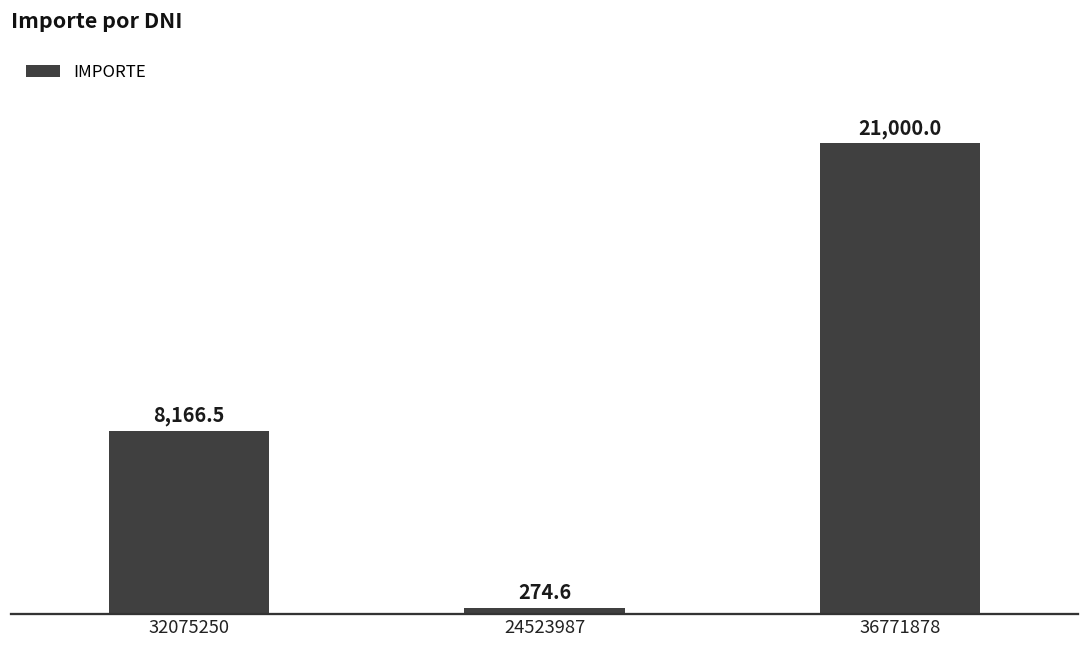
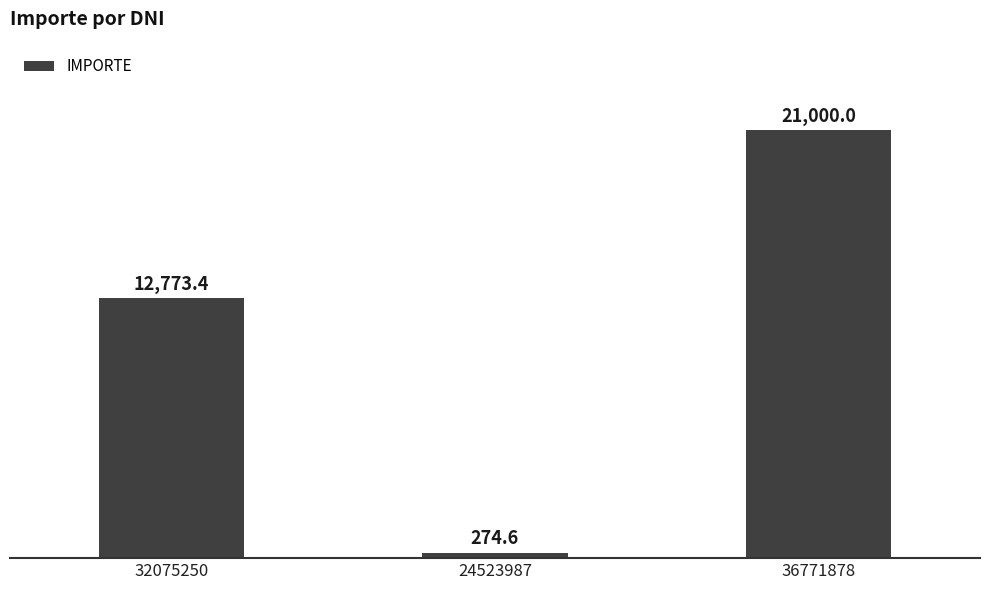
  {
-   "32075250": "8,166.5",
+   "32075250": "12,773.4",
    "24523987": "274.6",
    "36771878": "21,000.0"
  }
